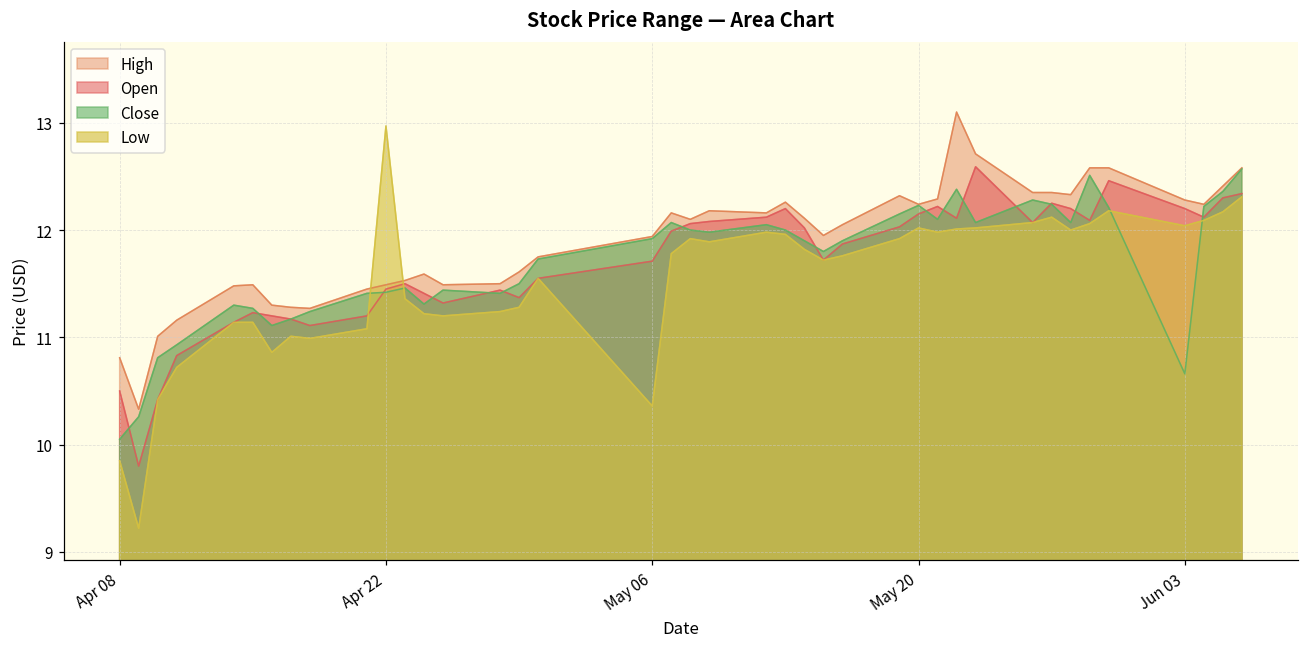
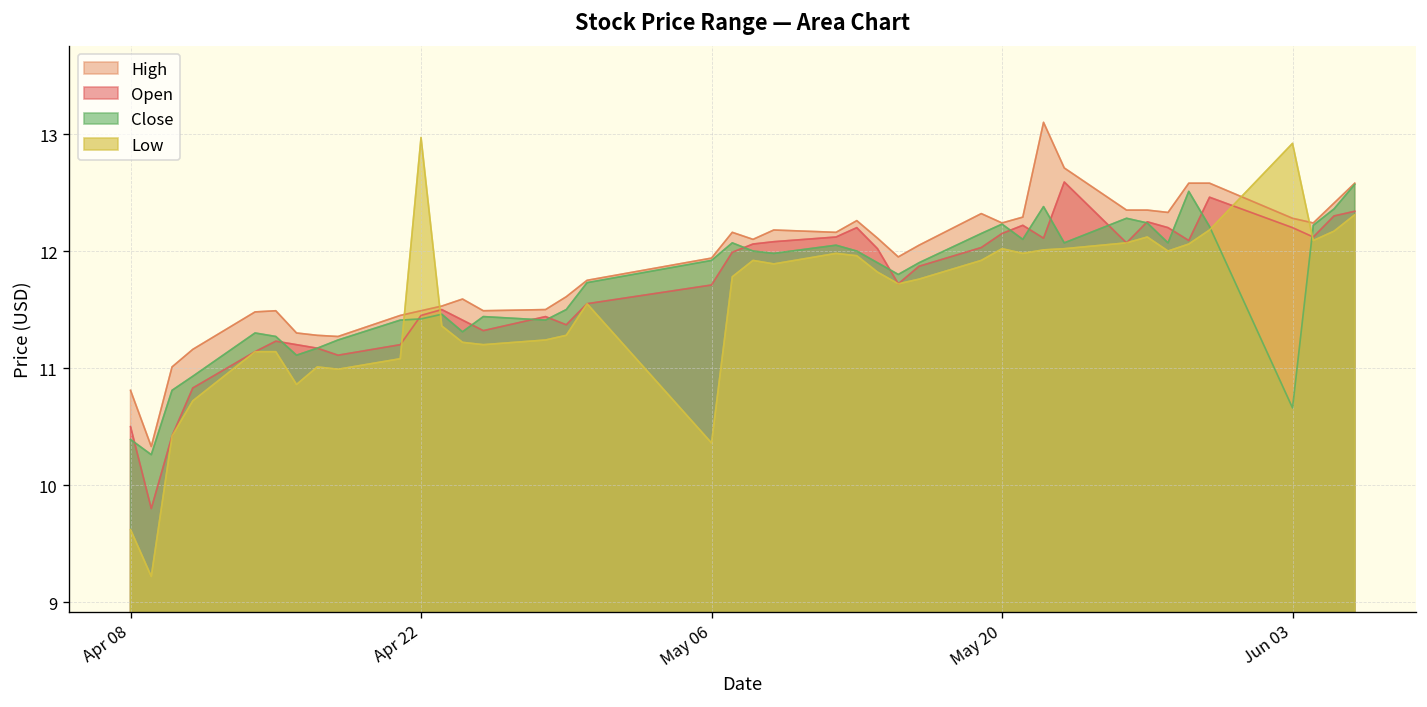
  {
    "Close": {
-     "Apr 08": 10.1,
+     "Apr 08": 10.4,
      "Apr 22": 11.4,
      "Jun 03": 10.7
    },
    "Low": {
-     "Apr 08": 9.9,
+     "Apr 08": 9.6,
      "Apr 22": 13.0,
      "May 06": 10.4,
      "May 20": 12.0,
-     "Jun 03": 12.0
+     "Jun 03": 12.9
    }
  }
